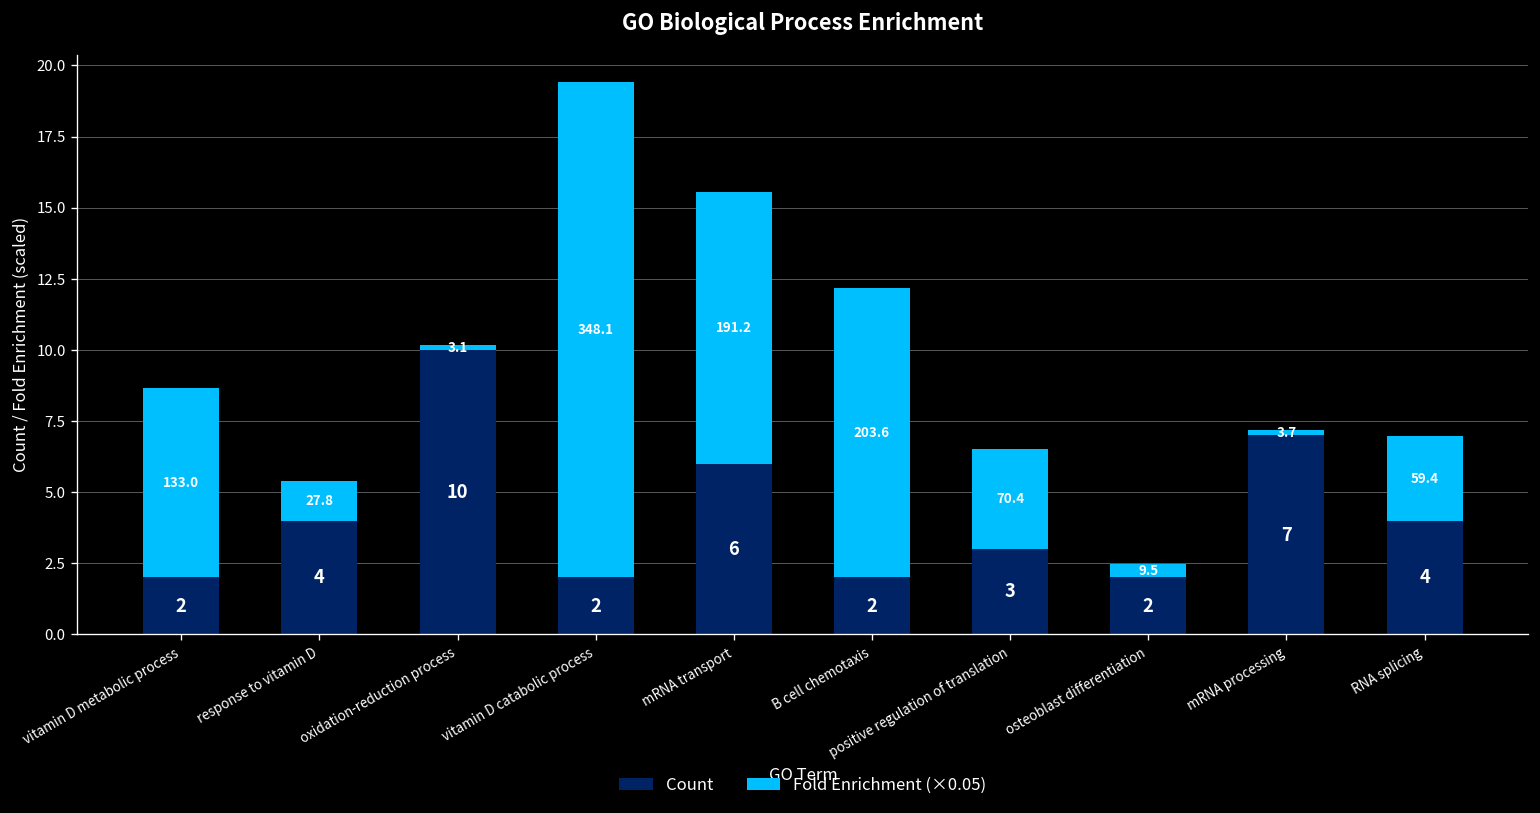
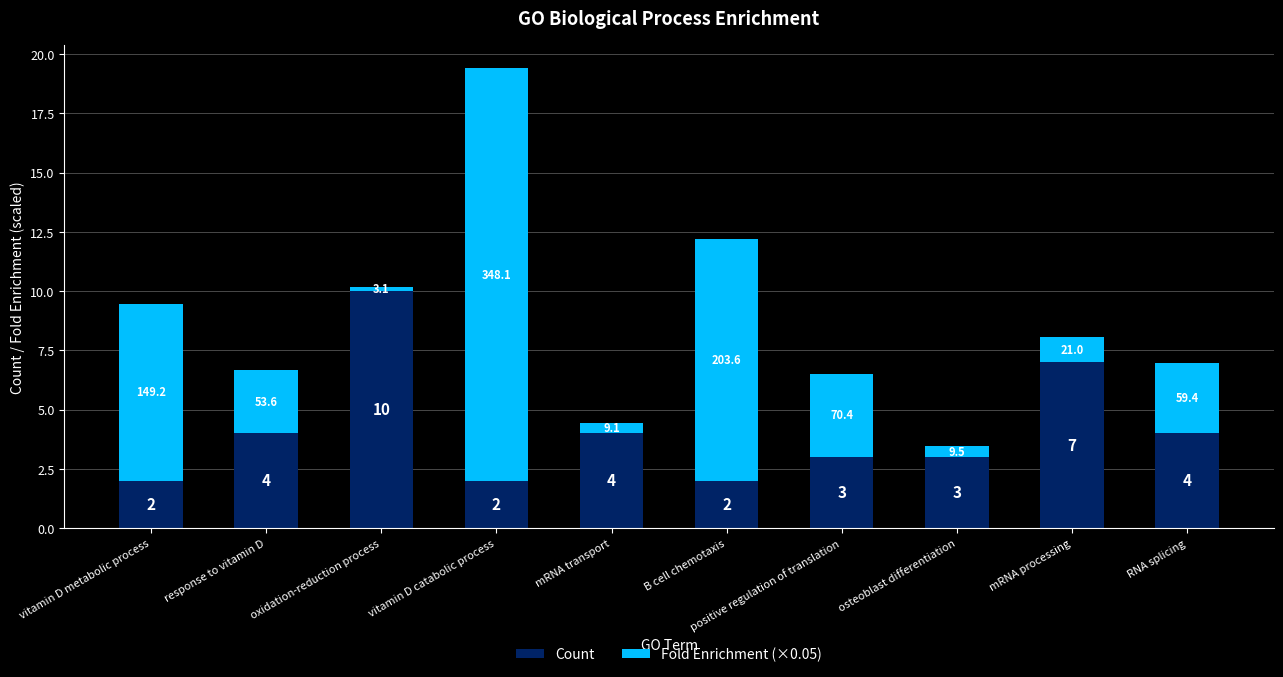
  {
    "Count": {
      "vitamin D metabolic process": 2,
      "response to vitamin D": 4,
      "oxidation-reduction process": 10,
      "vitamin D catabolic process": 2,
-     "mRNA transport": 6,
+     "mRNA transport": 4,
      "B cell chemotaxis": 2,
      "positive regulation of translation": 3,
-     "osteoblast differentiation": 2,
+     "osteoblast differentiation": 3,
      "mRNA processing": 7,
      "RNA splicing": 4
    },
    "Fold Enrichment (×0.05)": {
-     "vitamin D metabolic process": 133.0,
-     "response to vitamin D": 27.8,
-     "mRNA transport": 191.2,
-     "mRNA processing": 3.7
+     "vitamin D metabolic process": 149.2,
+     "response to vitamin D": 53.6,
+     "mRNA transport": 9.1,
+     "mRNA processing": 21.0
    }
  }
